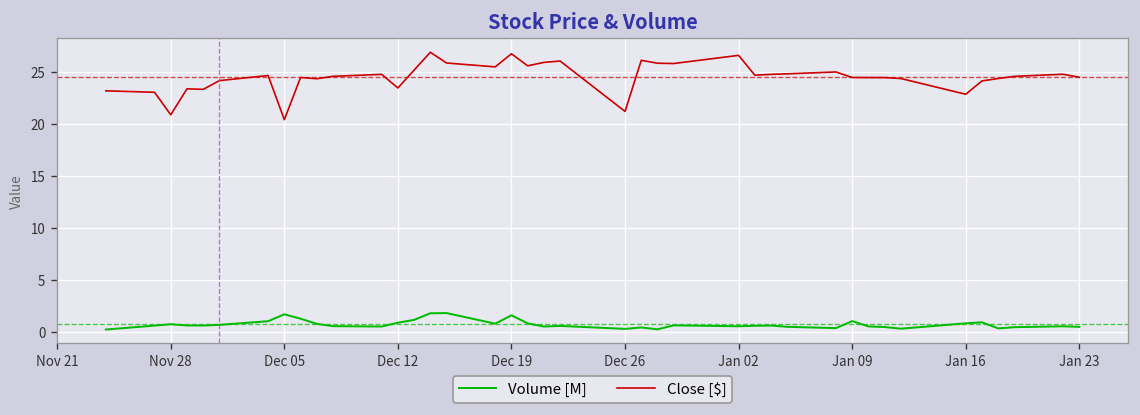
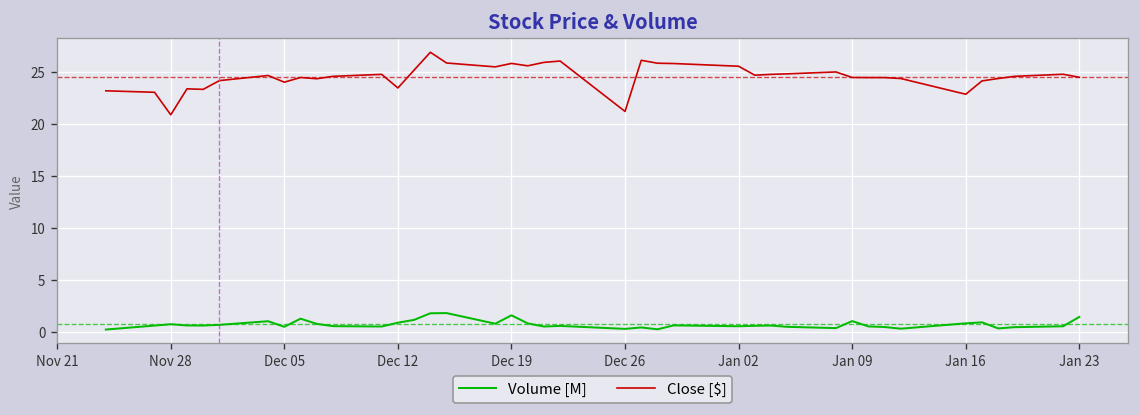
  {
    "Volume [M]": {
      "Nov 28": 1,
-     "Dec 05": 2,
+     "Dec 05": 1,
      "Dec 12": 1,
      "Dec 19": 2,
      "Dec 26": 0,
      "Jan 02": 1,
      "Jan 09": 1,
      "Jan 16": 1,
-     "Jan 23": 0.5
+     "Jan 23": 1.5
    },
    "Close [$]": {
      "Nov 28": 21,
-     "Dec 05": 20,
+     "Dec 05": 24,
      "Dec 12": 23,
-     "Dec 19": 27,
+     "Dec 19": 26,
      "Dec 26": 21,
-     "Jan 02": 27,
+     "Jan 02": 26,
      "Jan 09": 24,
      "Jan 16": 23,
      "Jan 23": 24
    }
  }
